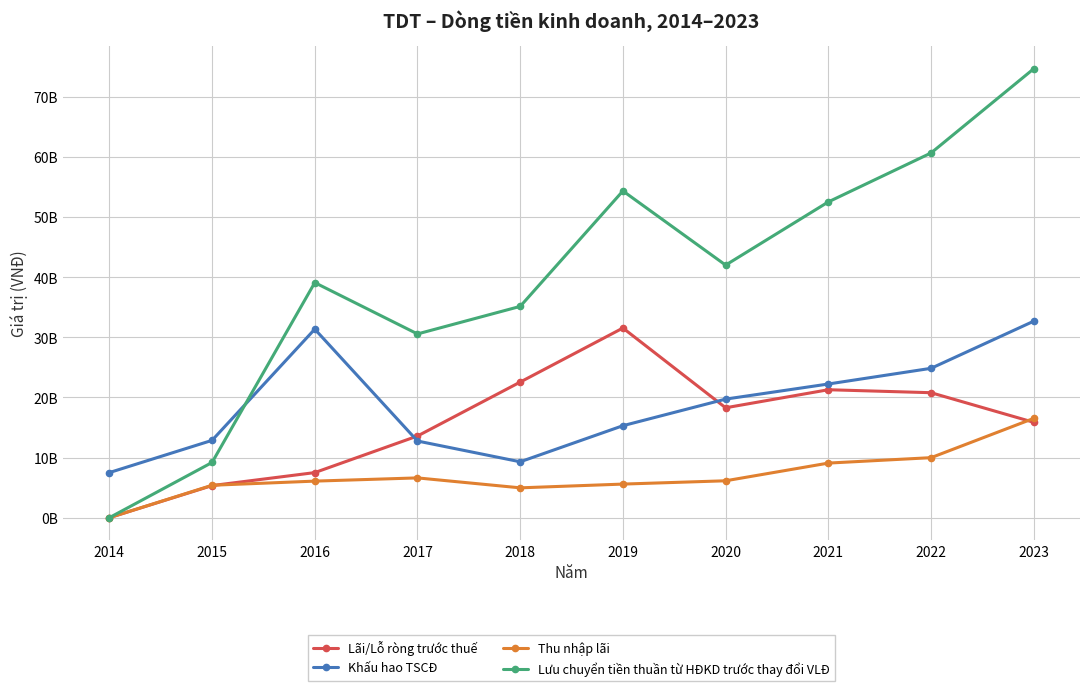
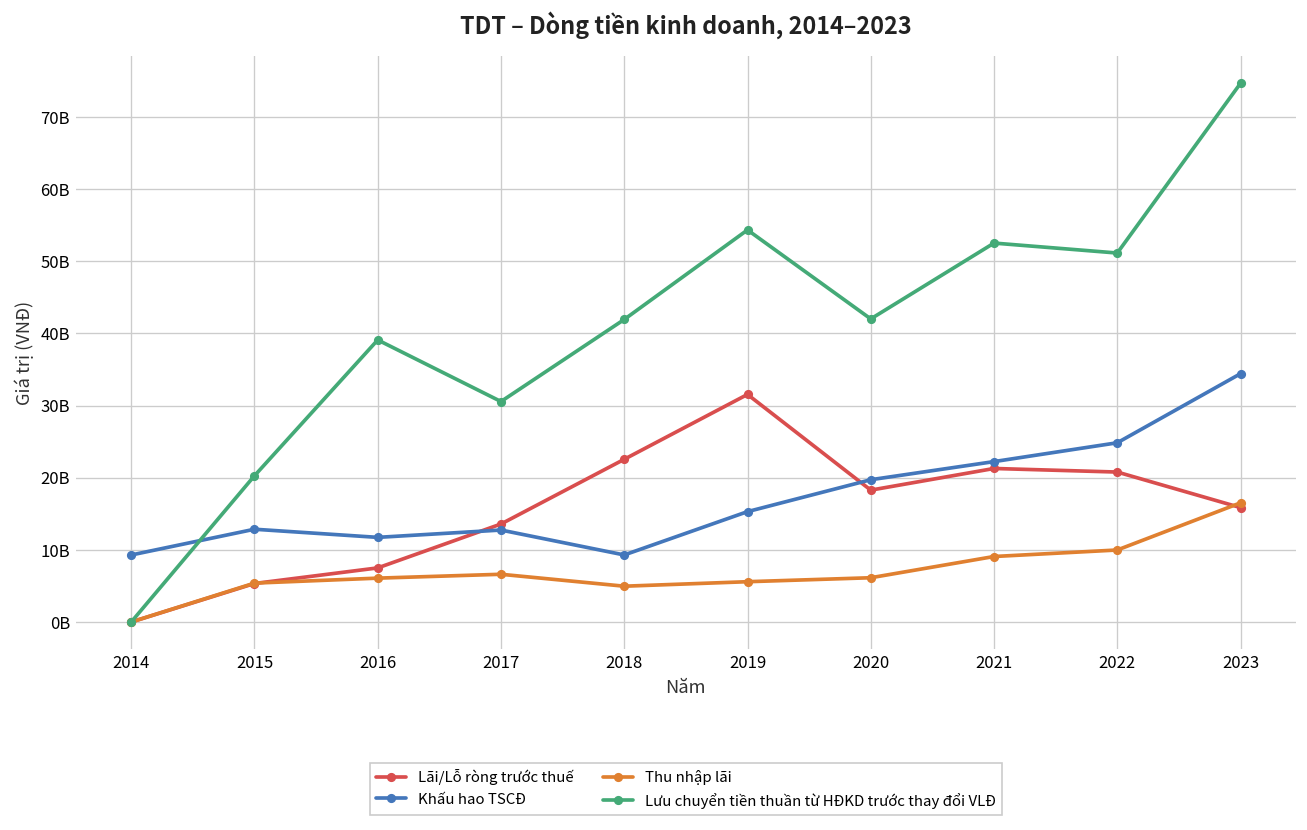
  {
    "Khấu hao TSCĐ": {
-     "2014": 8000000000,
+     "2014": 9000000000,
      "2015": 13000000000,
-     "2016": 31000000000,
+     "2016": 12000000000,
      "2017": 13000000000,
      "2018": 9000000000,
      "2019": 15000000000,
      "2020": 20000000000,
      "2021": 22000000000,
      "2022": 25000000000,
-     "2023": 33000000000
+     "2023": 34000000000
    },
    "Lưu chuyển tiền thuần từ HĐKD trước thay đổi VLĐ": {
-     "2015": 9000000000,
+     "2015": 20000000000,
      "2016": 39000000000,
      "2017": 31000000000,
-     "2018": 35000000000,
+     "2018": 42000000000,
      "2019": 54000000000,
      "2020": 42000000000,
      "2021": 53000000000,
-     "2022": 61000000000,
+     "2022": 51000000000,
      "2023": 75000000000
    }
  }
